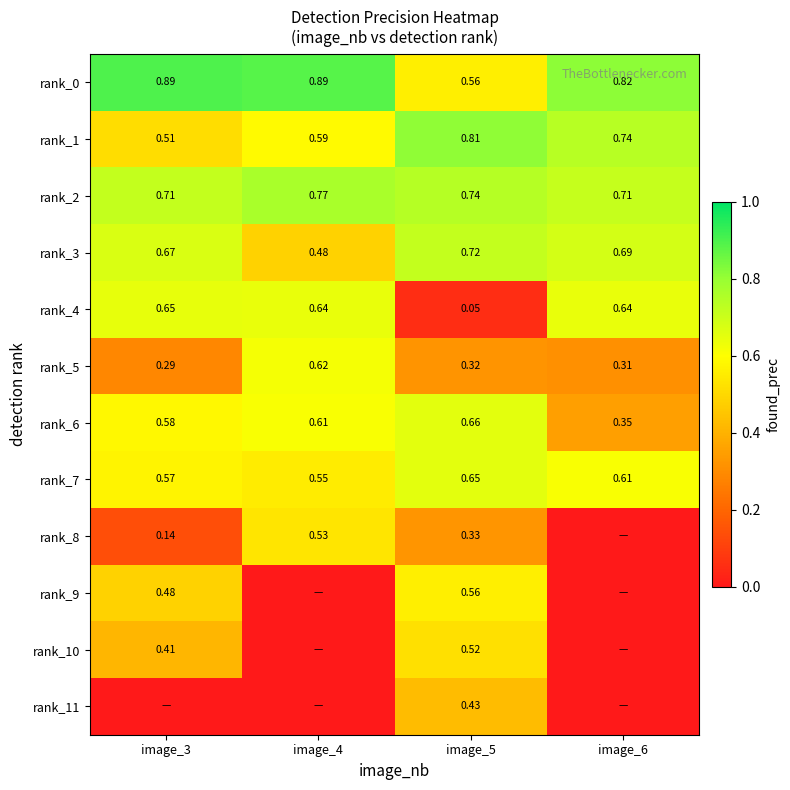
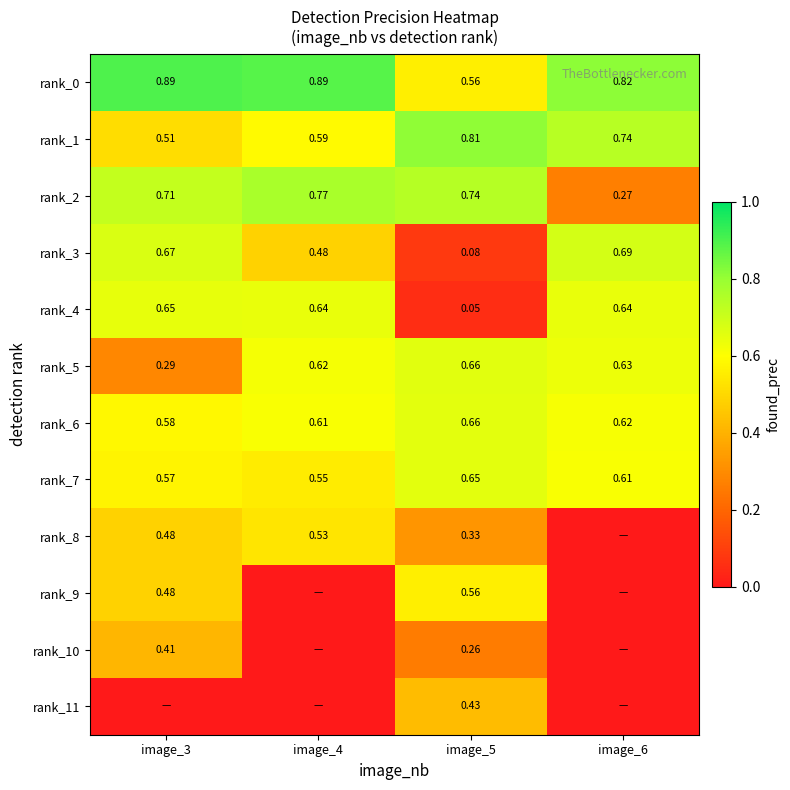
  {
    "rank_0": {
      "image_3": 0.89,
      "image_4": 0.89,
      "image_5": 0.56
    },
    "rank_1": {
      "image_3": 0.51,
      "image_4": 0.59,
      "image_5": 0.81,
      "image_6": 0.74
    },
    "rank_2": {
      "image_3": 0.71,
      "image_4": 0.77,
      "image_5": 0.74,
-     "image_6": 0.71
+     "image_6": 0.27
    },
    "rank_3": {
      "image_3": 0.67,
      "image_4": 0.48,
-     "image_5": 0.72,
+     "image_5": 0.08,
      "image_6": 0.69
    },
    "rank_4": {
      "image_3": 0.65,
      "image_4": 0.64,
      "image_5": 0.05,
      "image_6": 0.64
    },
    "rank_5": {
      "image_3": 0.29,
      "image_4": 0.62,
-     "image_5": 0.32,
-     "image_6": 0.31
+     "image_5": 0.66,
+     "image_6": 0.63
    },
    "rank_6": {
      "image_3": 0.58,
      "image_4": 0.61,
      "image_5": 0.66,
-     "image_6": 0.35
+     "image_6": 0.62
    },
    "rank_7": {
      "image_3": 0.57,
      "image_4": 0.55,
      "image_5": 0.65,
      "image_6": 0.61
    },
    "rank_8": {
-     "image_3": 0.14,
+     "image_3": 0.48,
      "image_4": 0.53,
      "image_5": 0.33
    },
    "rank_9": {
      "image_3": 0.48,
      "image_5": 0.56
    },
    "rank_10": {
      "image_3": 0.41,
-     "image_5": 0.52
+     "image_5": 0.26
    },
    "rank_11": {
      "image_5": 0.43
    }
  }
